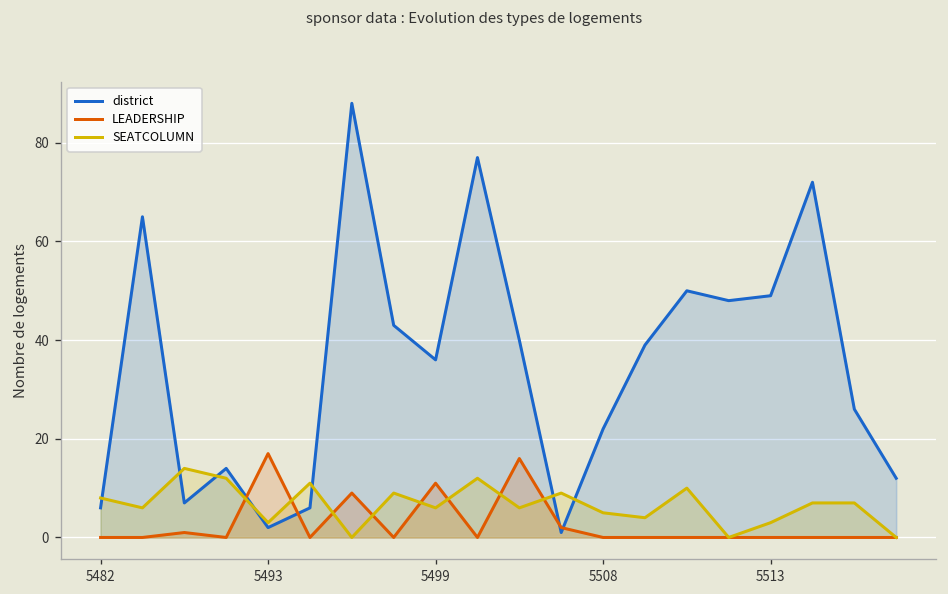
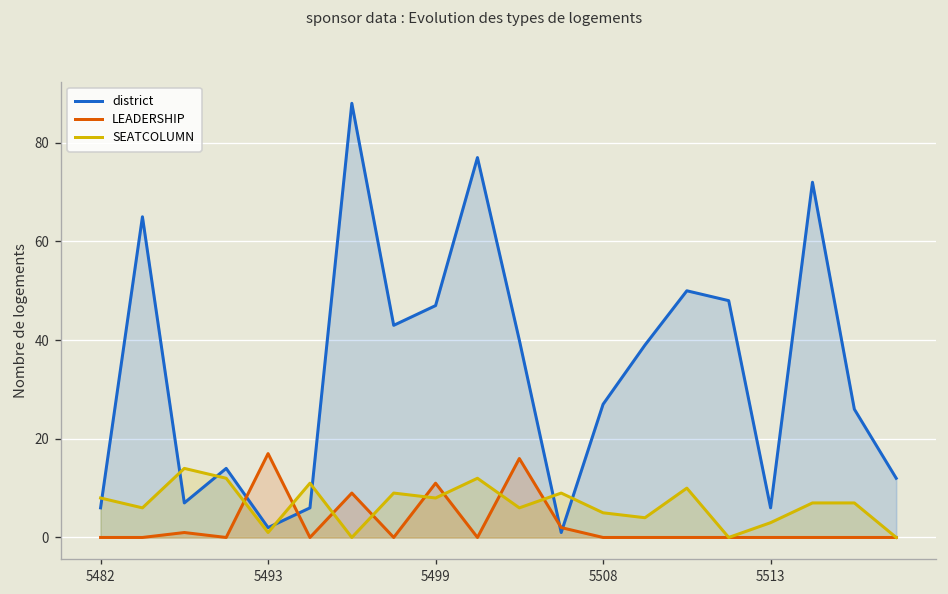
  {
    "district": {
      "5482": 6,
      "5493": 2,
-     "5499": 36,
-     "5508": 22,
-     "5513": 49
+     "5499": 47,
+     "5508": 27,
+     "5513": 6
    },
    "LEADERSHIP": {
      "5482": 0,
      "5493": 17,
      "5499": 11,
      "5508": 0,
      "5513": 0
    },
    "SEATCOLUMN": {
      "5482": 8,
-     "5493": 3,
-     "5499": 6,
+     "5493": 1,
+     "5499": 8,
      "5508": 5,
      "5513": 3
    }
  }
